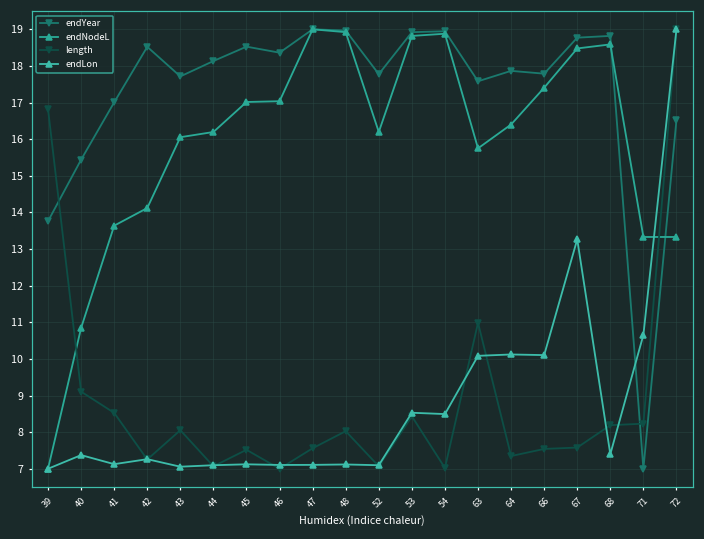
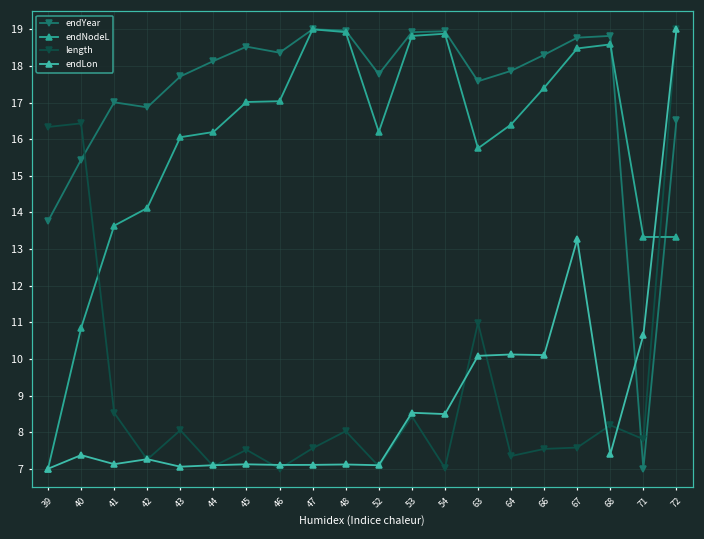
  {
    "endYear": {
      "39": 13.8,
      "40": 15.4,
      "41": 17.0,
-     "42": 18.5,
+     "42": 16.9,
      "43": 17.7,
      "44": 18.1,
      "45": 18.5,
      "46": 18.4,
      "52": 17.8,
      "53": 18.9,
      "63": 17.6,
      "64": 17.9,
-     "66": 17.8,
+     "66": 18.3,
      "67": 18.8,
      "68": 18.8,
      "71": 7.0,
      "72": 16.5
    },
    "length": {
-     "39": 16.8,
-     "40": 9.1,
+     "39": 16.3,
+     "40": 16.4,
      "41": 8.5,
      "43": 8.1,
      "45": 7.5,
      "46": 7.0,
      "47": 7.6,
      "48": 8.0,
      "53": 8.4,
      "54": 7.0,
      "63": 11.0,
      "64": 7.3,
      "66": 7.5,
      "67": 7.6,
      "68": 8.2,
-     "71": 8.2
+     "71": 7.8
    }
  }
